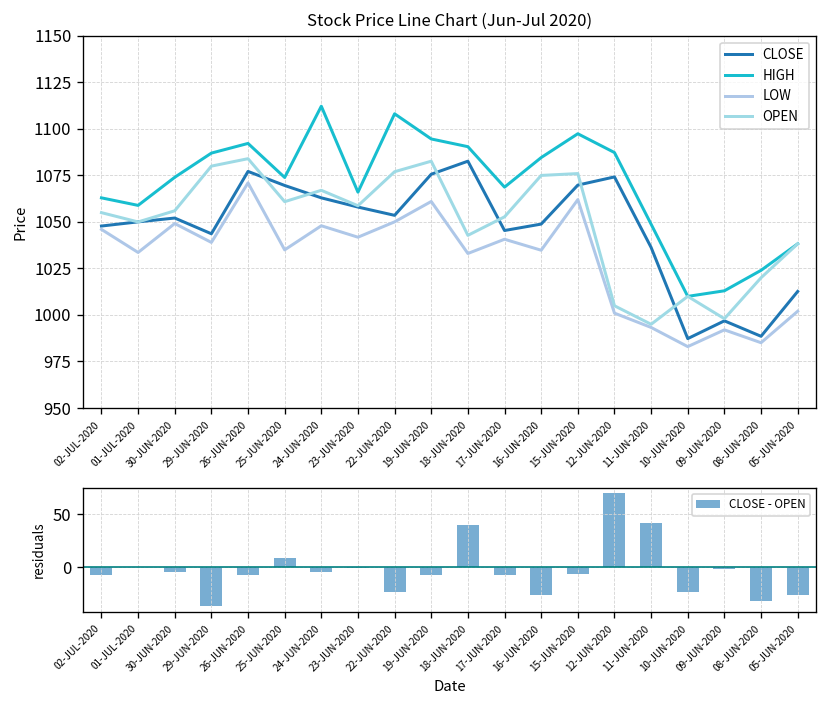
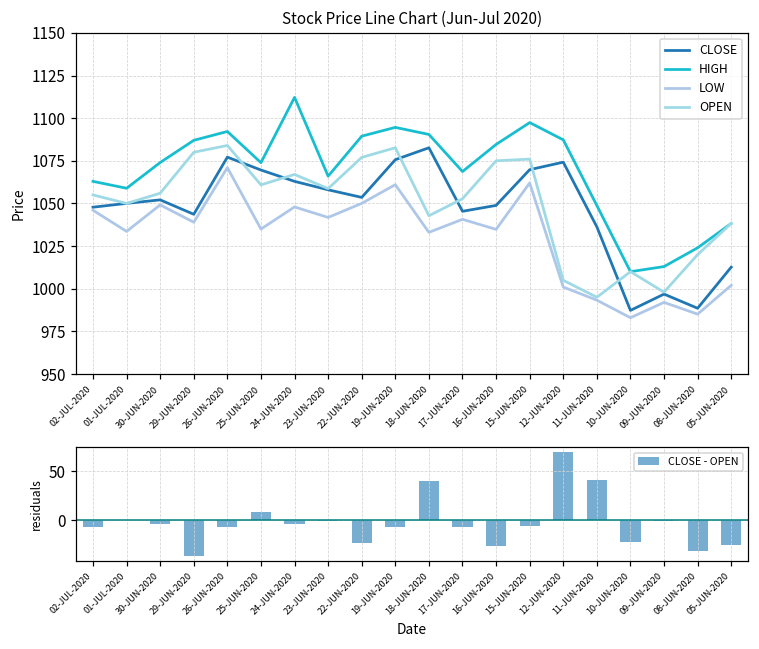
  {
    "Stock Price Line Chart (Jun-Jul 2020)": {
      "CLOSE": {
        "02-JUL-2020": 1048,
        "30-JUN-2020": 1052,
        "29-JUN-2020": 1044,
        "26-JUN-2020": 1077,
        "25-JUN-2020": 1070,
        "24-JUN-2020": 1063,
        "22-JUN-2020": 1054,
        "19-JUN-2020": 1076,
        "18-JUN-2020": 1083,
        "17-JUN-2020": 1045,
        "16-JUN-2020": 1049,
        "15-JUN-2020": 1070,
        "12-JUN-2020": 1074,
        "11-JUN-2020": 1036,
        "10-JUN-2020": 987,
        "08-JUN-2020": 989,
        "05-JUN-2020": 1013
      },
      "HIGH": {
        "02-JUL-2020": 1063,
        "01-JUL-2020": 1059,
        "30-JUN-2020": 1074,
        "29-JUN-2020": 1087,
        "26-JUN-2020": 1092,
        "25-JUN-2020": 1074,
        "24-JUN-2020": 1112,
        "23-JUN-2020": 1066,
-       "22-JUN-2020": 1108,
+       "22-JUN-2020": 1089,
        "19-JUN-2020": 1095,
        "18-JUN-2020": 1090,
        "17-JUN-2020": 1069,
        "16-JUN-2020": 1085,
        "15-JUN-2020": 1097,
        "12-JUN-2020": 1087,
        "11-JUN-2020": 1049,
        "09-JUN-2020": 1013,
        "08-JUN-2020": 1024
      }
    }
  }
